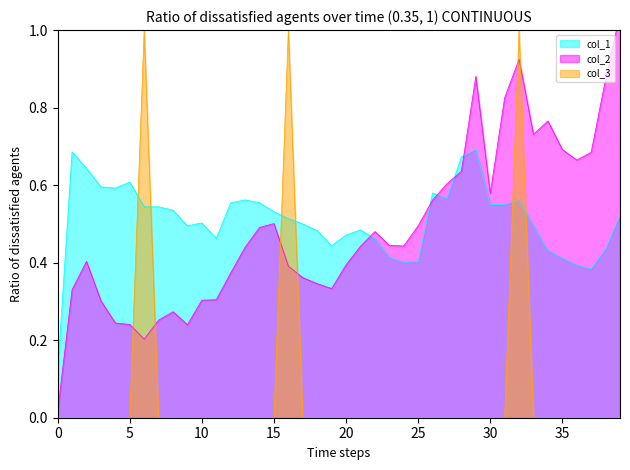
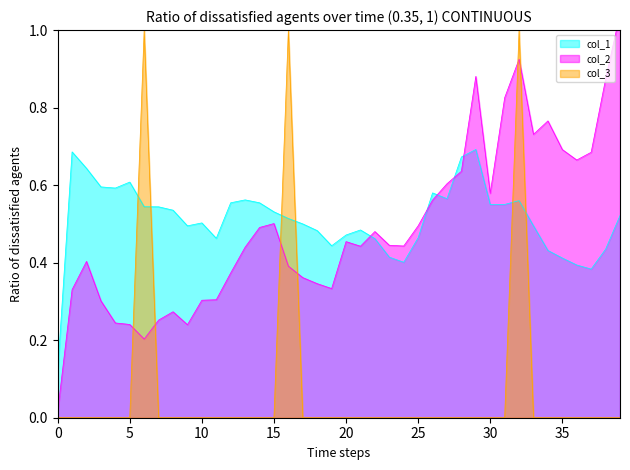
  {
    "col_1": {
      "0": 0.12,
      "5": 0.61,
      "10": 0.50,
      "15": 0.53,
      "20": 0.47,
-     "25": 0.40,
+     "25": 0.46,
      "30": 0.55,
      "35": 0.41
    },
    "col_2": {
      "0": 0.02,
      "5": 0.24,
      "10": 0.30,
      "15": 0.50,
-     "20": 0.39,
+     "20": 0.45,
      "25": 0.50,
      "30": 0.58,
      "35": 0.69
    },
    "col_3": {
      "0": 0.00,
      "5": 0.00,
      "10": 0.00,
      "15": 0.00,
      "20": 0.00,
      "25": 0.00,
      "30": 0.00,
      "35": 0.00
    }
  }
